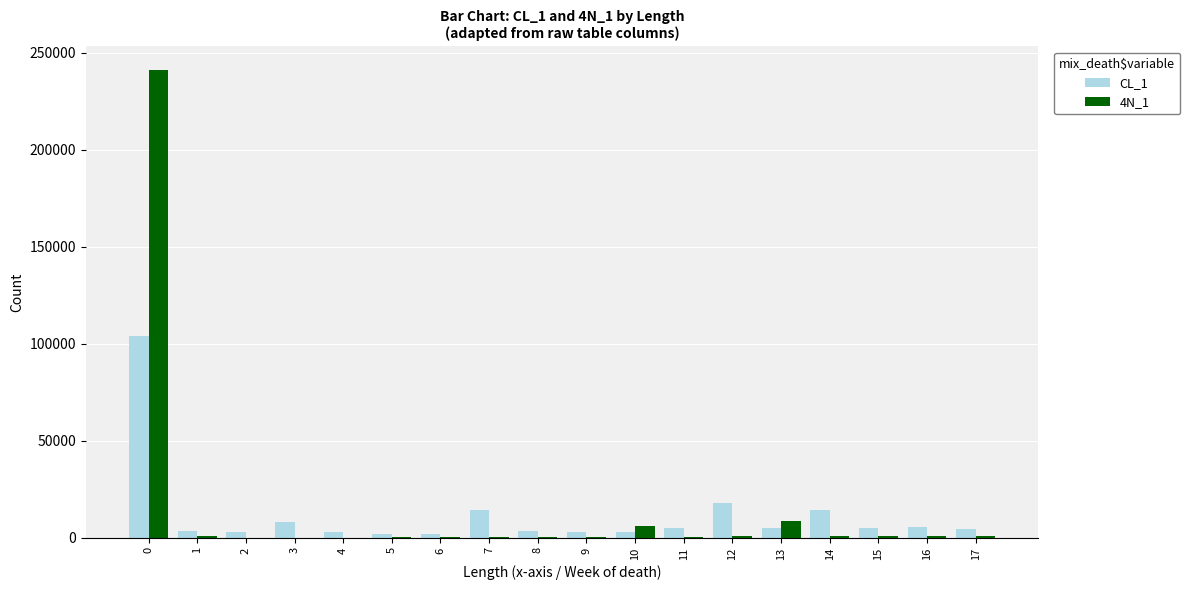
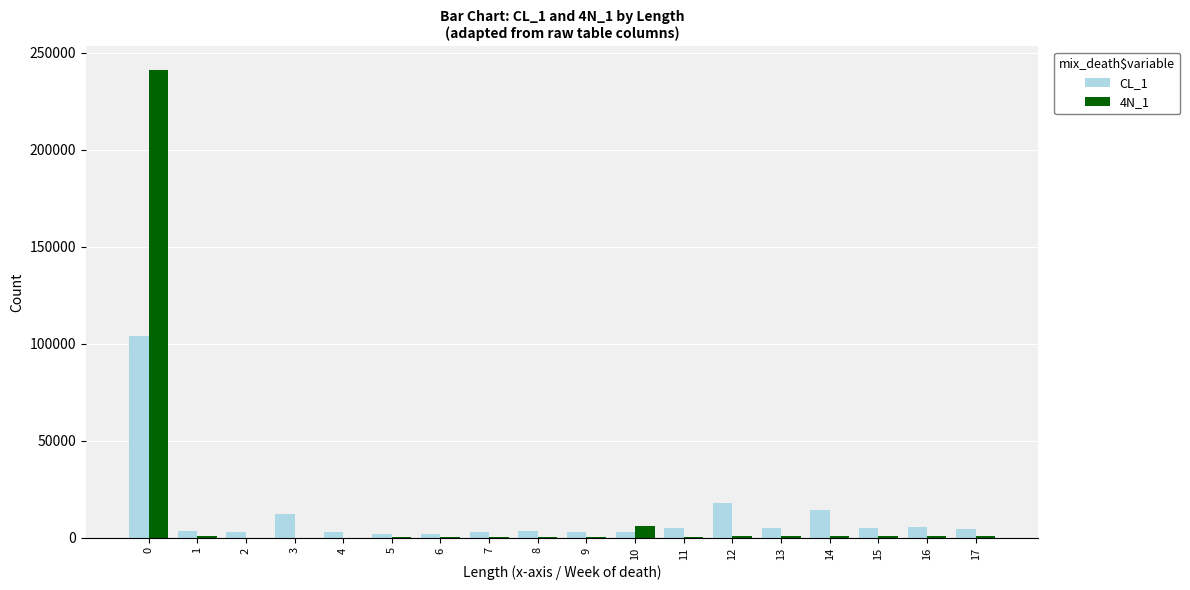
  {
    "CL_1": {
      "0": 104000,
      "1": 3000,
      "2": 3000,
-     "3": 8000,
+     "3": 12000,
      "4": 3000,
      "5": 2000,
      "6": 2000,
-     "7": 14000,
+     "7": 3000,
      "8": 3000,
      "9": 3000,
      "10": 3000,
      "11": 5000,
      "12": 18000,
      "13": 5000,
      "14": 14000,
      "15": 5000,
      "16": 6000,
      "17": 4000
    },
    "4N_1": {
      "0": 241000,
      "10": 6000,
-     "13": 9000
+     "13": 1000
    }
  }
